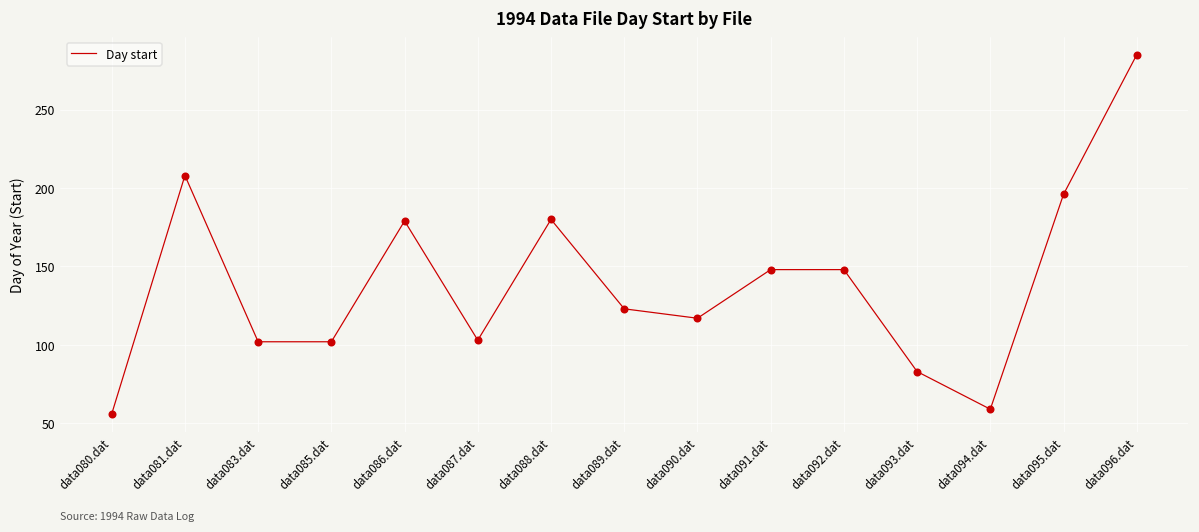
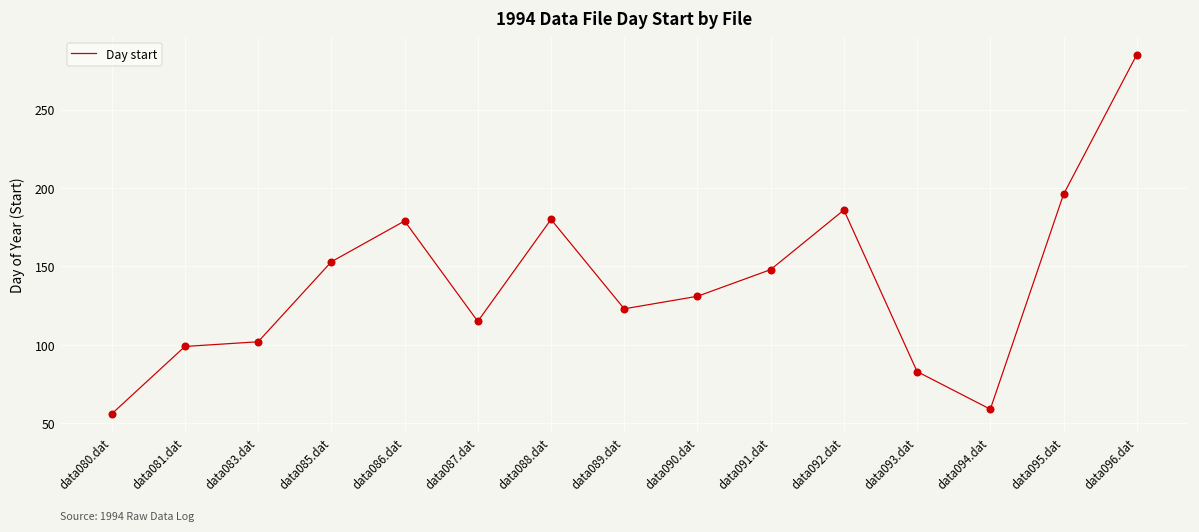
  {
    "data080.dat": 56,
-   "data081.dat": 208,
+   "data081.dat": 99,
    "data083.dat": 102,
-   "data085.dat": 102,
+   "data085.dat": 153,
    "data086.dat": 179,
-   "data087.dat": 103,
+   "data087.dat": 115,
    "data088.dat": 180,
    "data089.dat": 123,
-   "data090.dat": 117,
+   "data090.dat": 131,
    "data091.dat": 148,
-   "data092.dat": 148,
+   "data092.dat": 186,
    "data093.dat": 83,
    "data094.dat": 59,
    "data095.dat": 196,
    "data096.dat": 285
  }
